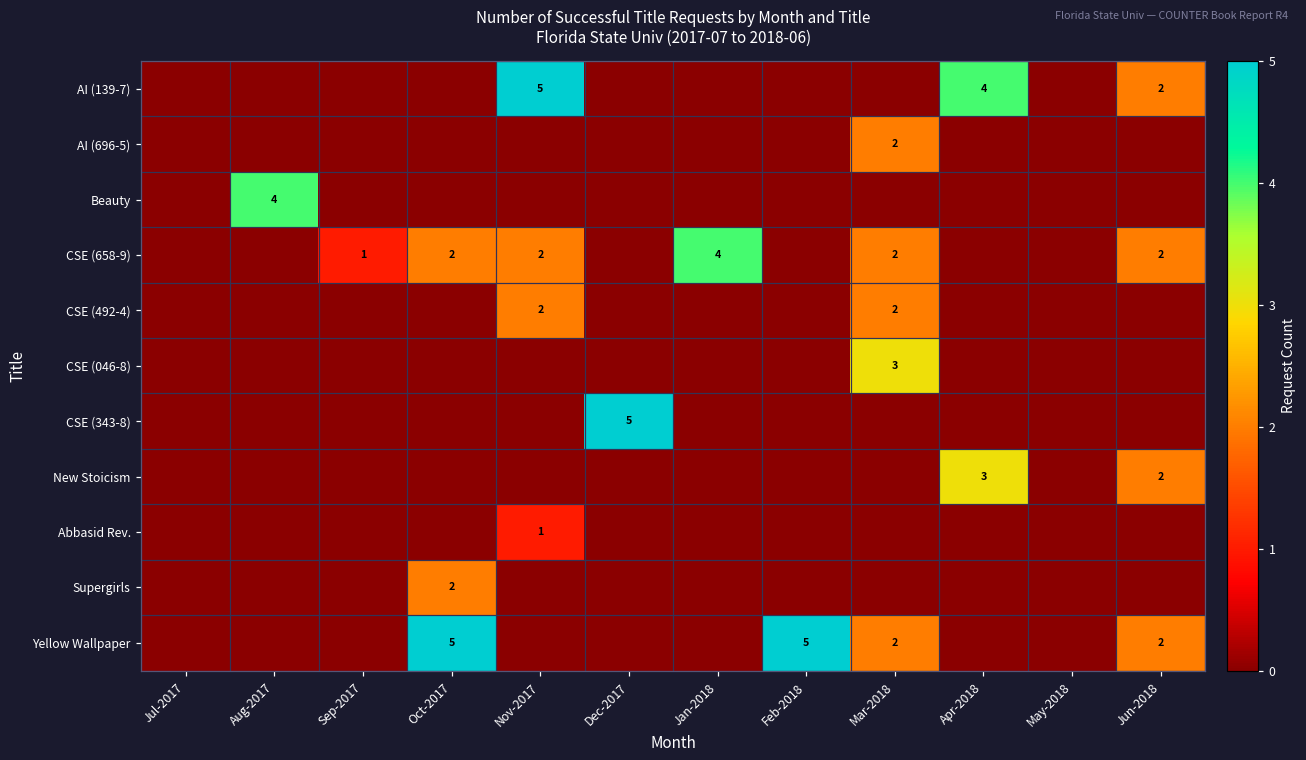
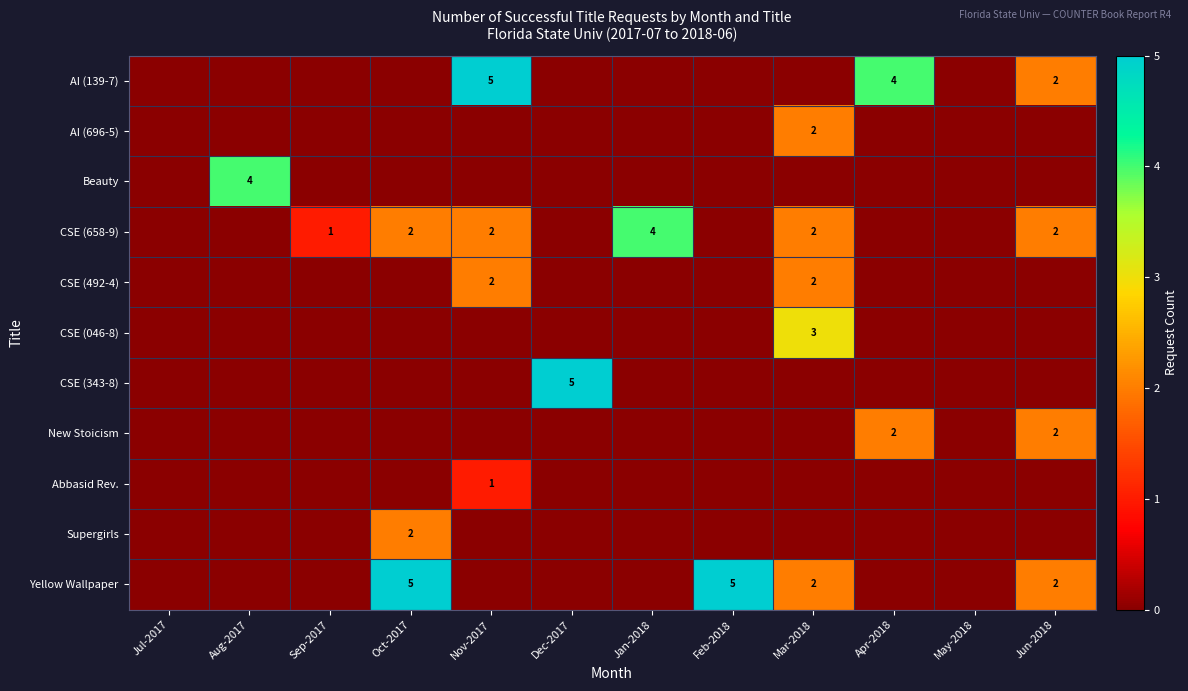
  {
    "AI (139-7)": {
      "Nov-2017": 5,
      "Apr-2018": 4,
      "Jun-2018": 2
    },
    "AI (696-5)": {
      "Mar-2018": 2
    },
    "Beauty": {
      "Aug-2017": 4
    },
    "CSE (658-9)": {
      "Sep-2017": 1,
      "Oct-2017": 2,
      "Nov-2017": 2,
      "Jan-2018": 4,
      "Mar-2018": 2,
      "Jun-2018": 2
    },
    "CSE (492-4)": {
      "Nov-2017": 2,
      "Mar-2018": 2
    },
    "CSE (046-8)": {
      "Mar-2018": 3
    },
    "CSE (343-8)": {
      "Dec-2017": 5
    },
    "New Stoicism": {
-     "Apr-2018": 3,
+     "Apr-2018": 2,
      "Jun-2018": 2
    },
    "Abbasid Rev.": {
      "Nov-2017": 1
    },
    "Supergirls": {
      "Oct-2017": 2
    },
    "Yellow Wallpaper": {
      "Oct-2017": 5,
      "Feb-2018": 5,
      "Mar-2018": 2,
      "Jun-2018": 2
    }
  }
